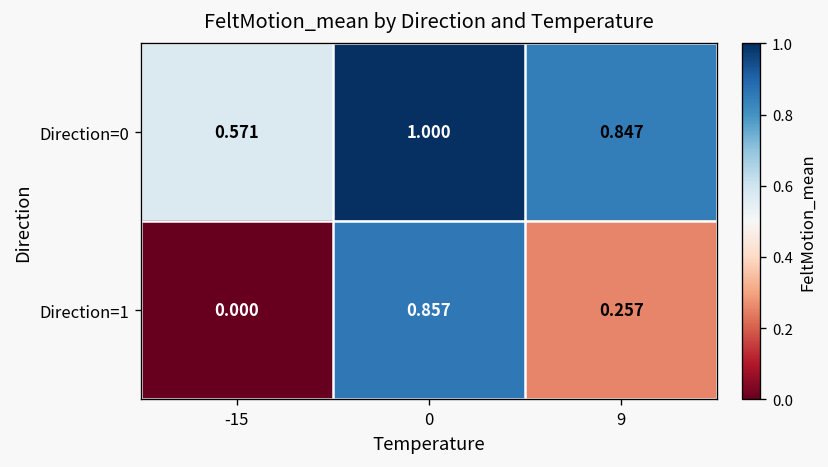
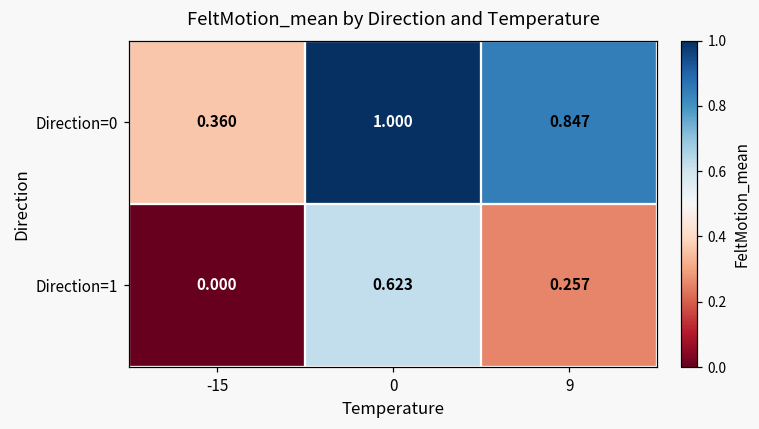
  {
    "Direction=0": {
-     "-15": 0.571,
+     "-15": 0.360,
      "0": 1.000,
      "9": 0.847
    },
    "Direction=1": {
      "-15": 0.000,
-     "0": 0.857,
+     "0": 0.623,
      "9": 0.257
    }
  }
